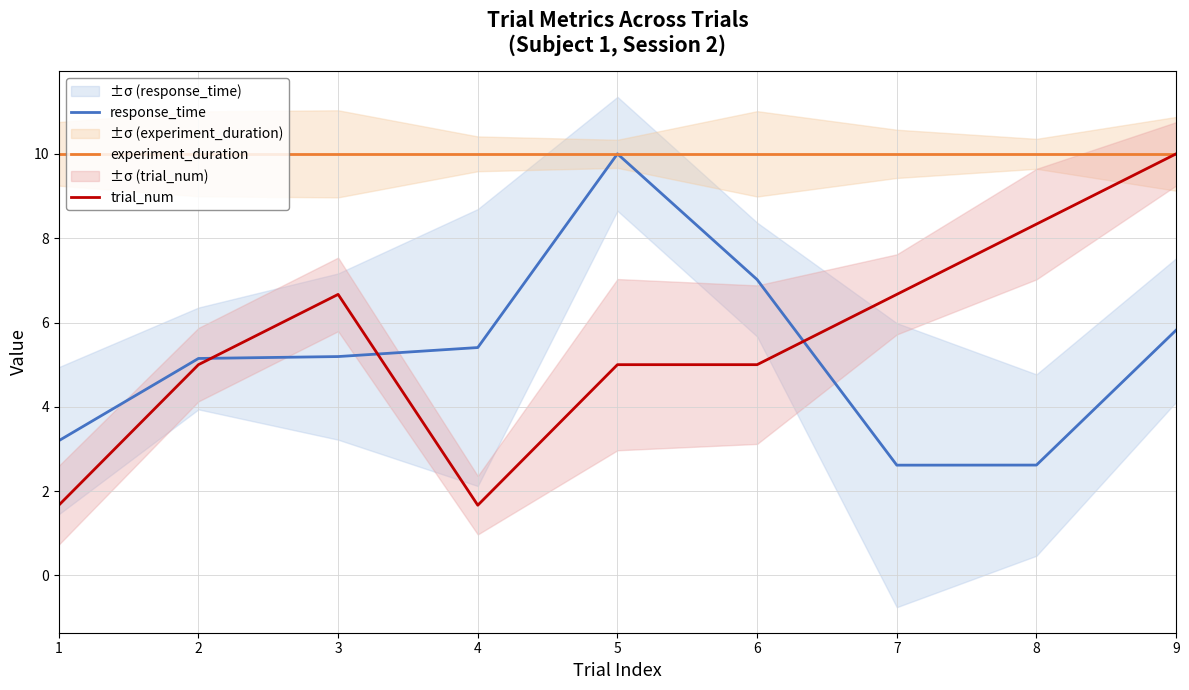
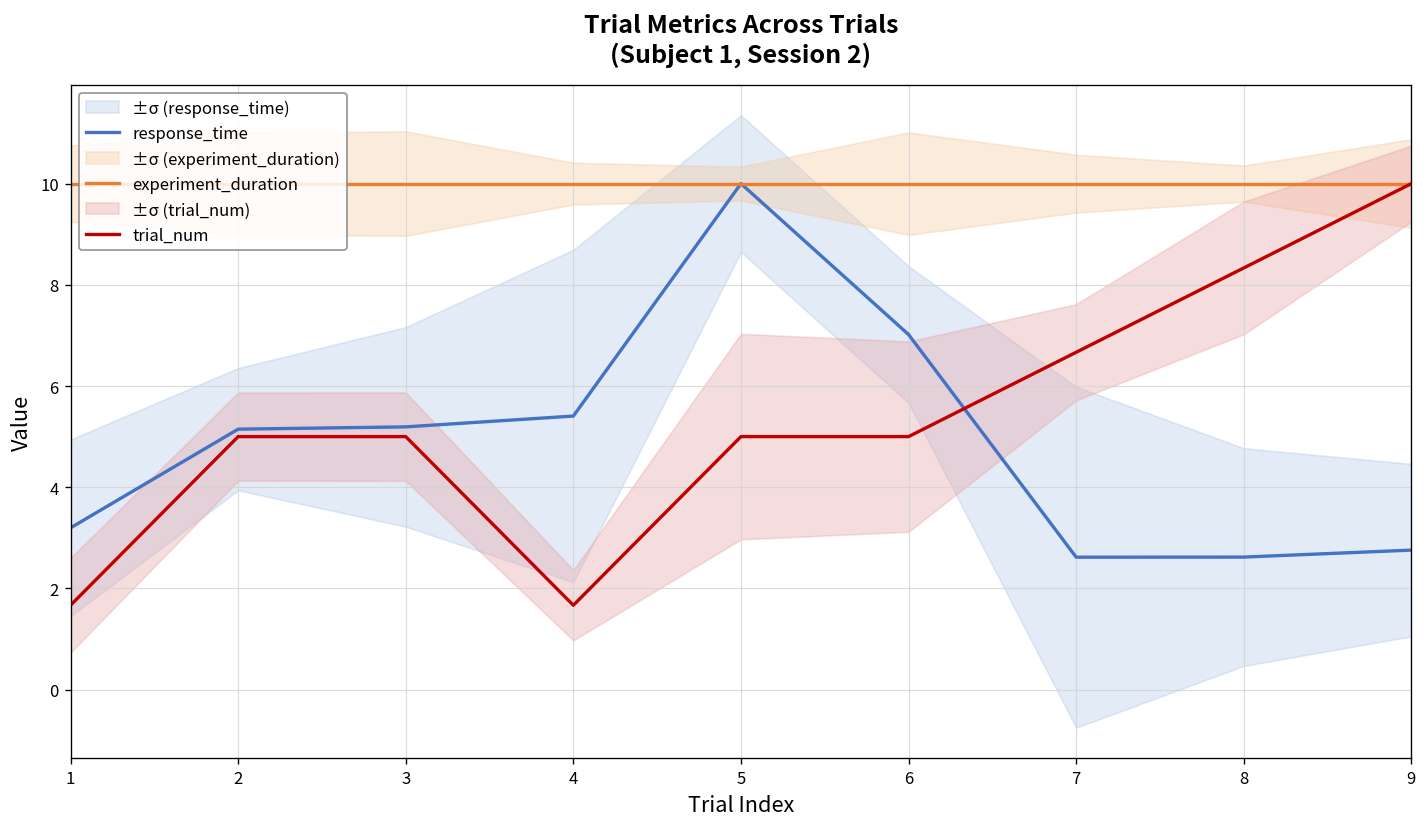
  {
    "response_time": {
      "1": 3.2,
      "2": 5.1,
      "3": 5.2,
      "4": 5.4,
      "6": 7.0,
      "7": 2.6,
      "8": 2.6,
-     "9": 5.8
+     "9": 2.8
    },
    "experiment_duration": {
      "1": 10.0,
      "3": 10.0,
      "4": 10.0,
      "6": 10.0,
      "7": 10.0,
      "8": 10.0
    },
    "trial_num": {
      "1": 1.7,
      "2": 5.0,
-     "3": 6.7,
+     "3": 5.0,
      "4": 1.7,
      "5": 5.0,
      "6": 5.0,
      "7": 6.7,
      "8": 8.3
    }
  }
